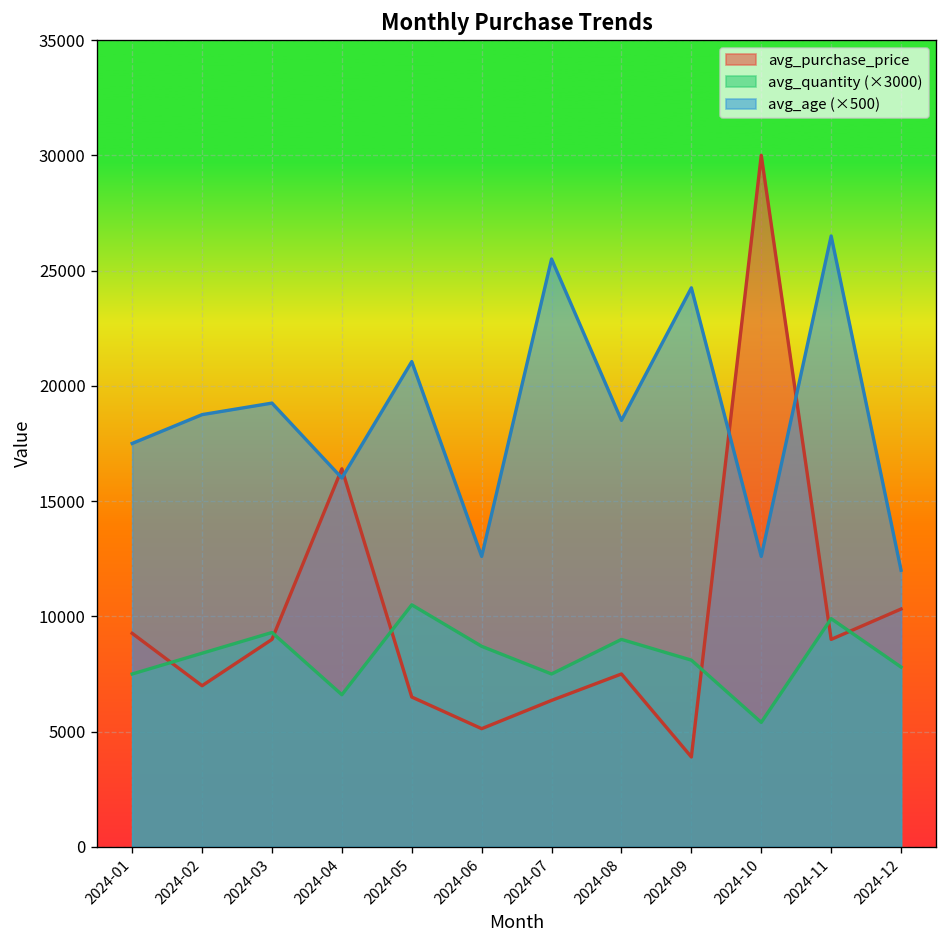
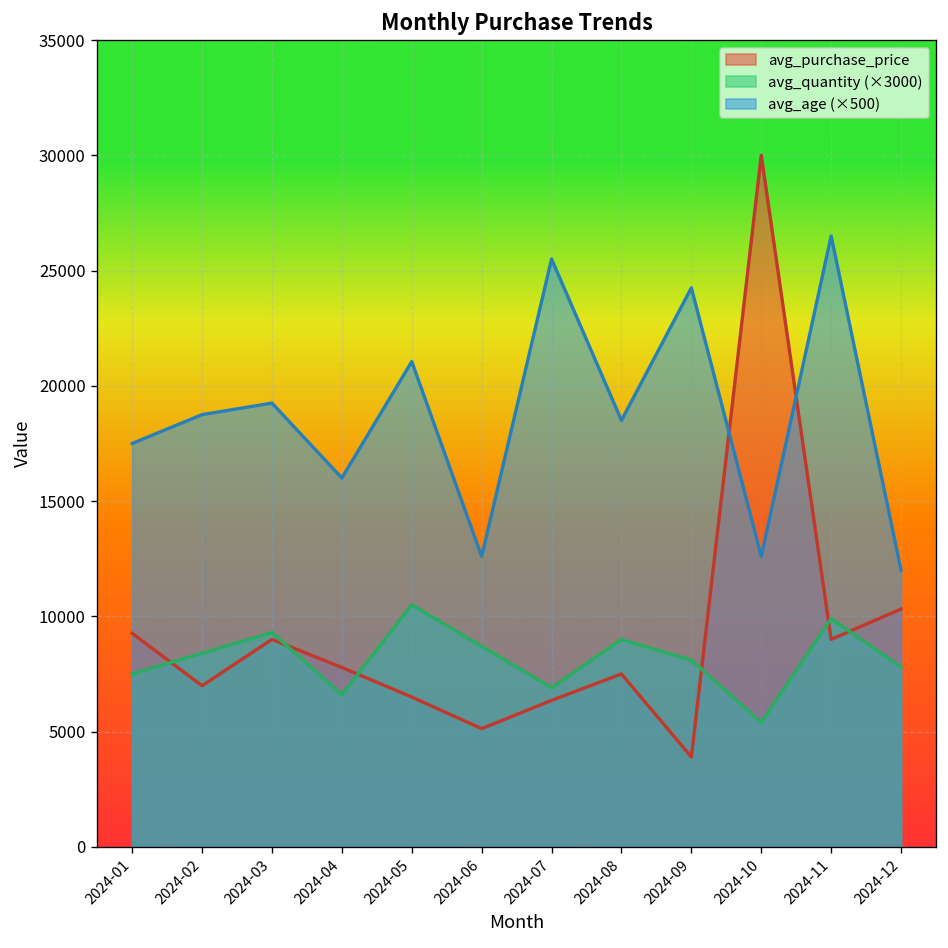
  {
    "avg_purchase_price": {
      "2024-01": 9300,
      "2024-02": 7000,
      "2024-03": 9000,
-     "2024-04": 16400,
+     "2024-04": 7800,
      "2024-05": 6500,
      "2024-06": 5100,
      "2024-07": 6400,
      "2024-08": 7500,
      "2024-09": 3900,
      "2024-10": 30000,
      "2024-11": 9000,
      "2024-12": 10300
    },
    "avg_quantity (×3000)": {
      "2024-01": 7500,
      "2024-02": 8400,
      "2024-03": 9300,
      "2024-04": 6600,
      "2024-05": 10500,
      "2024-06": 8700,
-     "2024-07": 7500,
+     "2024-07": 6900,
      "2024-08": 9000,
      "2024-09": 8100,
      "2024-10": 5400,
      "2024-11": 9900,
      "2024-12": 7800
    },
    "avg_age (×500)": {
      "2024-01": 17500,
      "2024-02": 18800,
      "2024-03": 19300,
      "2024-04": 16000,
      "2024-05": 21100,
      "2024-06": 12600,
      "2024-07": 25500,
      "2024-08": 18500,
      "2024-09": 24300,
      "2024-10": 12600,
      "2024-11": 26500,
      "2024-12": 12000
    }
  }
